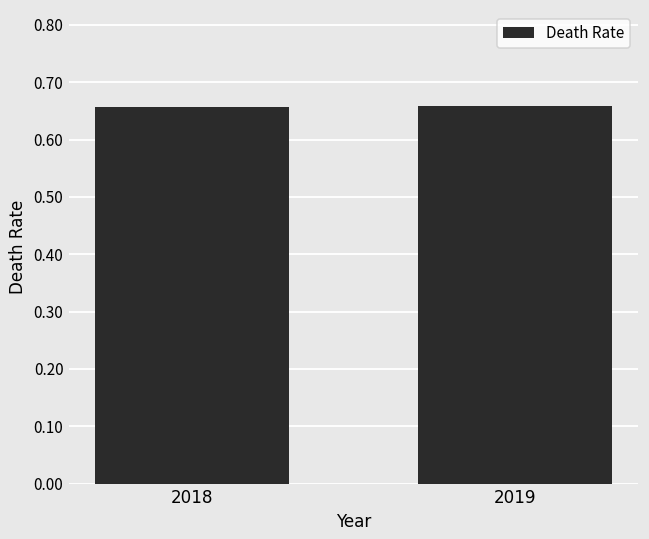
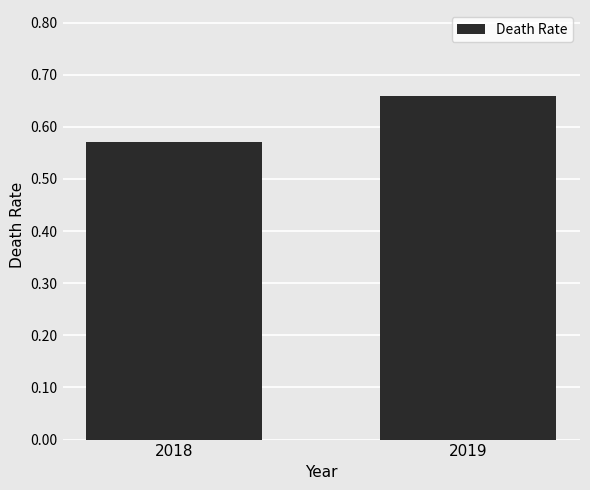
  {
-   "2018": 0.66,
+   "2018": 0.57,
    "2019": 0.66
  }
